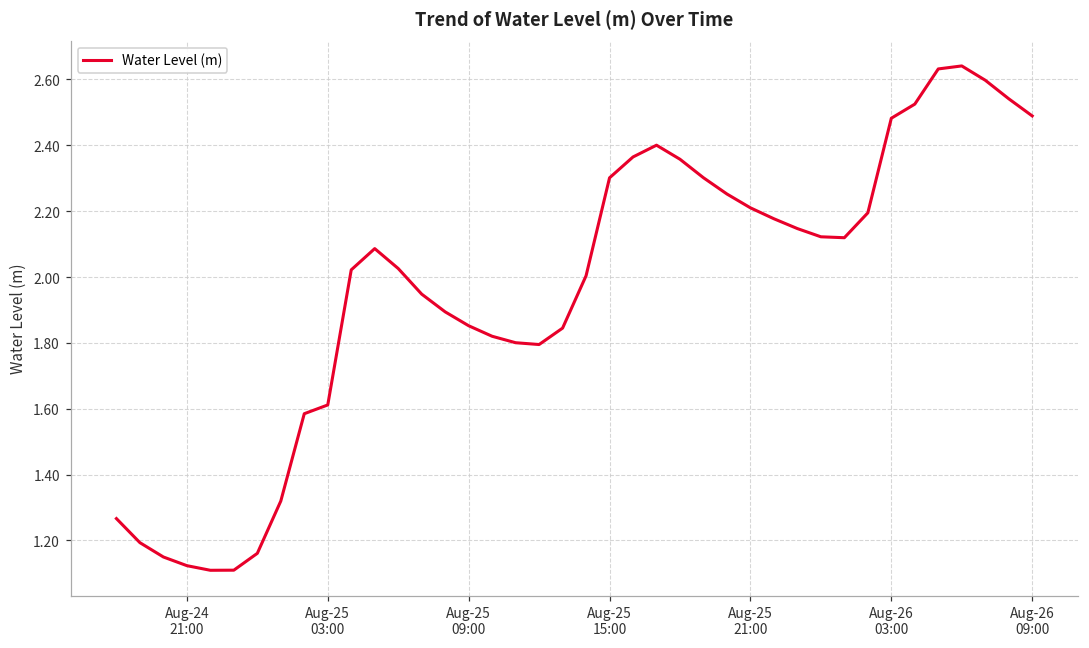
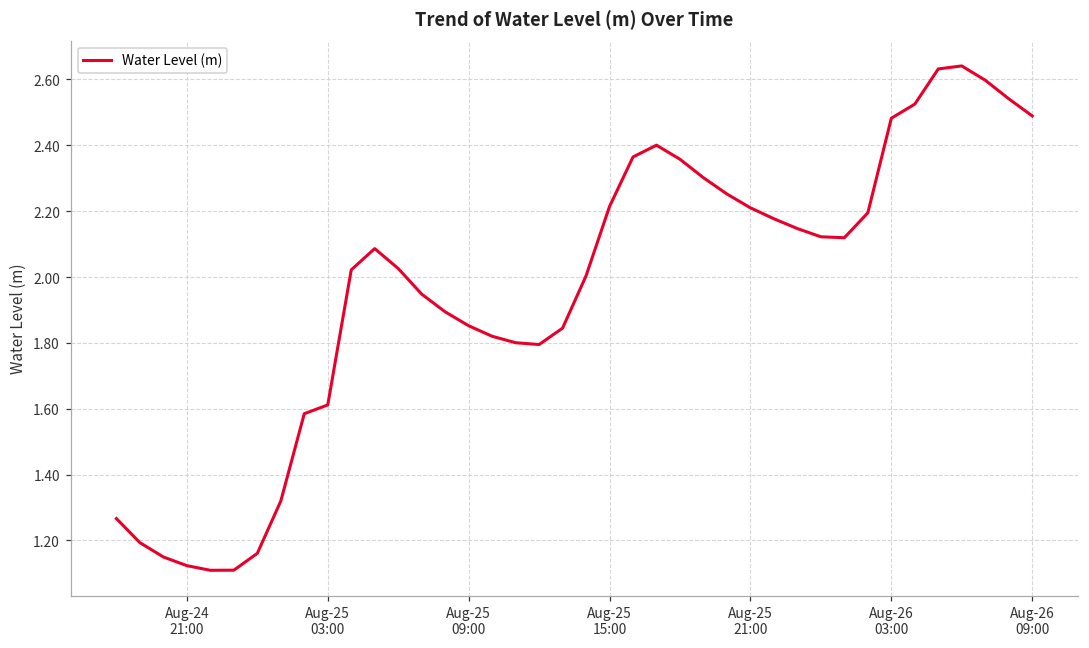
  {
    "Aug-24 21:00": 1.12,
    "Aug-25 03:00": 1.61,
    "Aug-25 09:00": 1.85,
-   "Aug-25 15:00": 2.30,
+   "Aug-25 15:00": 2.21,
    "Aug-25 21:00": 2.21,
    "Aug-26 03:00": 2.48,
    "Aug-26 09:00": 2.49
  }
